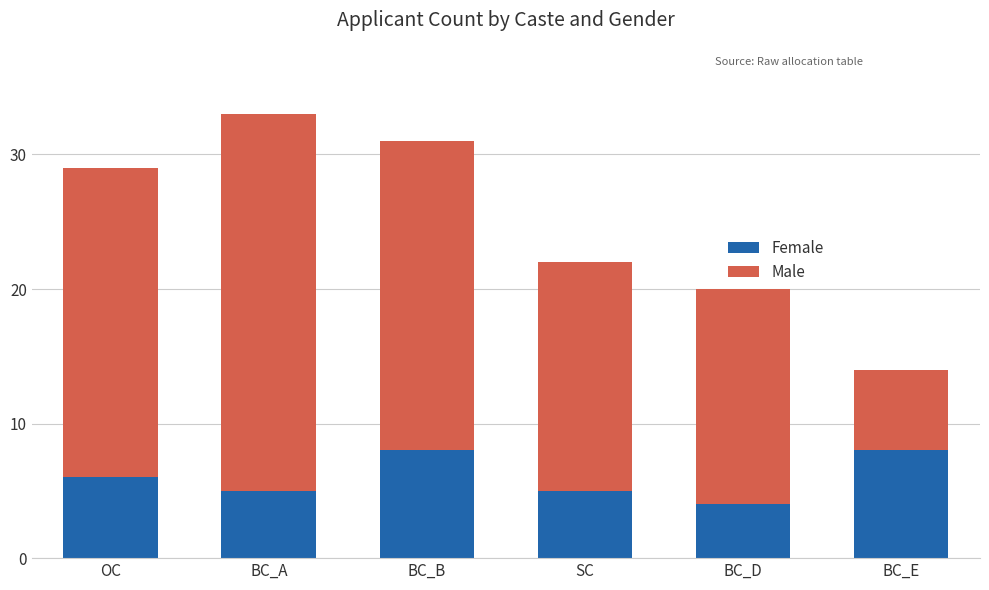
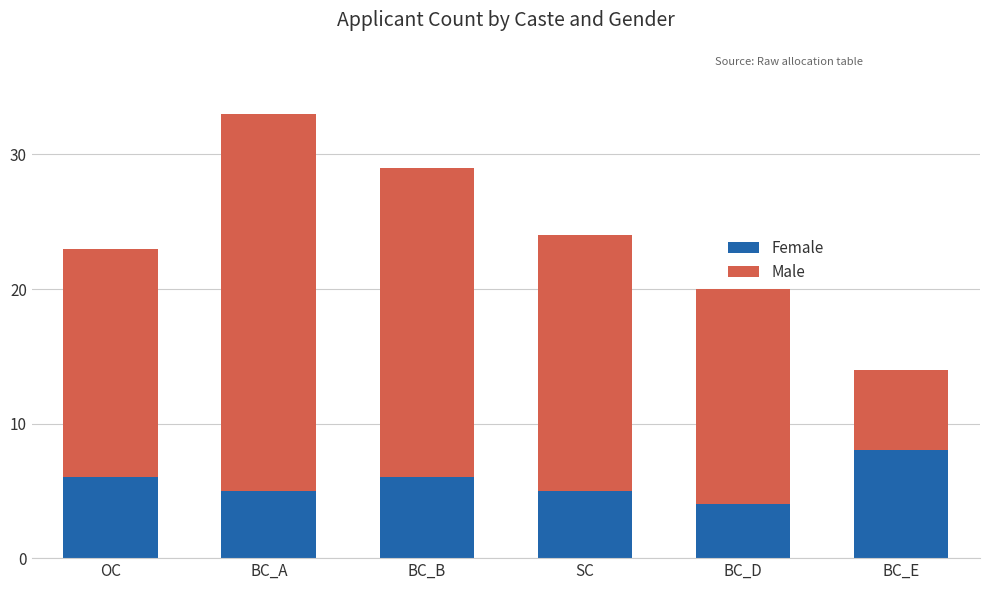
  {
    "Female": {
      "OC": 6,
      "BC_A": 5,
-     "BC_B": 8,
+     "BC_B": 6,
      "SC": 5,
      "BC_D": 4,
      "BC_E": 8
    },
    "Male": {
-     "OC": 23,
+     "OC": 17,
      "BC_A": 28,
      "BC_B": 23,
-     "SC": 17,
+     "SC": 19,
      "BC_D": 16,
      "BC_E": 6
    }
  }
